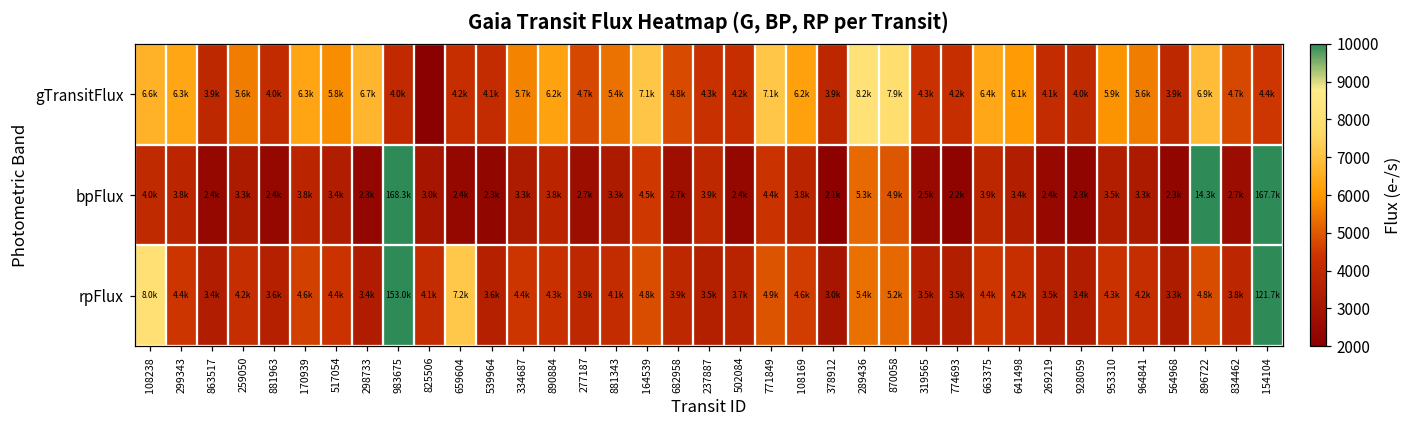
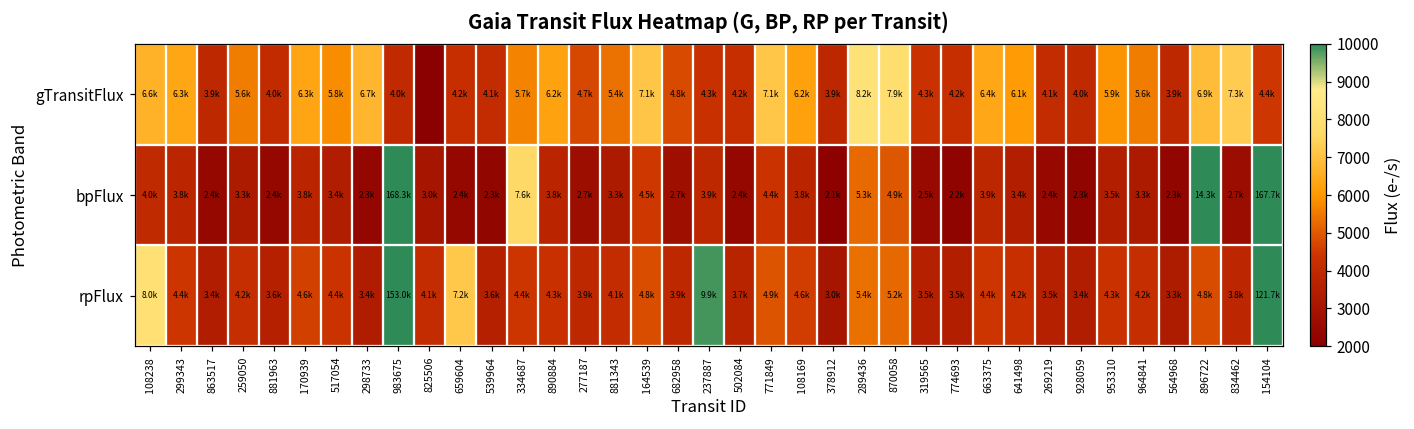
  {
    "gTransitFlux": {
      "108238": "6.6k",
      "299343": "6.3k",
      "863517": "3.9k",
      "259050": "5.6k",
      "881963": "4.0k",
      "170939": "6.3k",
      "517054": "5.8k",
      "298733": "6.7k",
      "983675": "4.0k",
      "659604": "4.2k",
      "539964": "4.1k",
      "334687": "5.7k",
      "890884": "6.2k",
      "277187": "4.7k",
      "881343": "5.4k",
      "164539": "7.1k",
      "682958": "4.8k",
      "237887": "4.3k",
      "502084": "4.2k",
      "771849": "7.1k",
      "108169": "6.2k",
      "378912": "3.9k",
      "289436": "8.2k",
      "870058": "7.9k",
      "319565": "4.3k",
      "774693": "4.2k",
      "663375": "6.4k",
      "641498": "6.1k",
      "269219": "4.1k",
      "928059": "4.0k",
      "953310": "5.9k",
      "964841": "5.6k",
      "564968": "3.9k",
      "896722": "6.9k",
-     "834462": "4.7k",
+     "834462": "7.3k",
      "154104": "4.4k"
    },
    "bpFlux": {
      "108238": "4.0k",
      "299343": "3.8k",
      "863517": "2.4k",
      "259050": "3.3k",
      "881963": "2.4k",
      "170939": "3.8k",
      "517054": "3.4k",
      "298733": "2.3k",
      "983675": "168.3k",
      "825506": "3.0k",
      "659604": "2.4k",
      "539964": "2.3k",
-     "334687": "3.3k",
+     "334687": "7.6k",
      "890884": "3.8k",
      "277187": "2.7k",
      "881343": "3.3k",
      "164539": "4.5k",
      "682958": "2.7k",
      "237887": "3.9k",
      "502084": "2.4k",
      "771849": "4.4k",
      "108169": "3.8k",
      "378912": "2.1k",
      "289436": "5.3k",
      "870058": "4.9k",
      "319565": "2.5k",
      "774693": "2.2k",
      "663375": "3.9k",
      "641498": "3.4k",
      "269219": "2.4k",
      "928059": "2.3k",
      "953310": "3.5k",
      "964841": "3.3k",
      "564968": "2.3k",
      "896722": "14.3k",
      "834462": "2.7k",
      "154104": "167.7k"
    },
    "rpFlux": {
      "108238": "8.0k",
      "299343": "4.4k",
      "863517": "3.4k",
      "259050": "4.2k",
      "881963": "3.6k",
      "170939": "4.6k",
      "517054": "4.4k",
      "298733": "3.4k",
      "983675": "153.0k",
      "825506": "4.1k",
      "659604": "7.2k",
      "539964": "3.6k",
      "334687": "4.4k",
      "890884": "4.3k",
      "277187": "3.9k",
      "881343": "4.1k",
      "164539": "4.8k",
      "682958": "3.9k",
-     "237887": "3.5k",
+     "237887": "9.9k",
      "502084": "3.7k",
      "771849": "4.9k",
      "108169": "4.6k",
      "378912": "3.0k",
      "289436": "5.4k",
      "870058": "5.2k",
      "319565": "3.5k",
      "774693": "3.5k",
      "663375": "4.4k",
      "641498": "4.2k",
      "269219": "3.5k",
      "928059": "3.4k",
      "953310": "4.3k",
      "964841": "4.2k",
      "564968": "3.3k",
      "896722": "4.8k",
      "834462": "3.8k",
      "154104": "121.7k"
    }
  }
